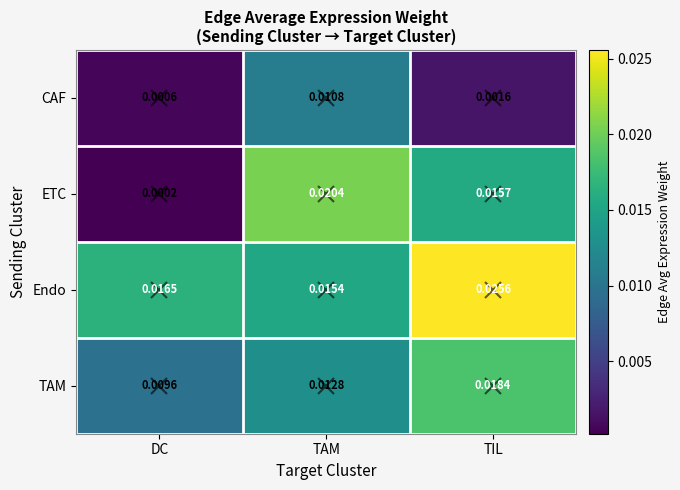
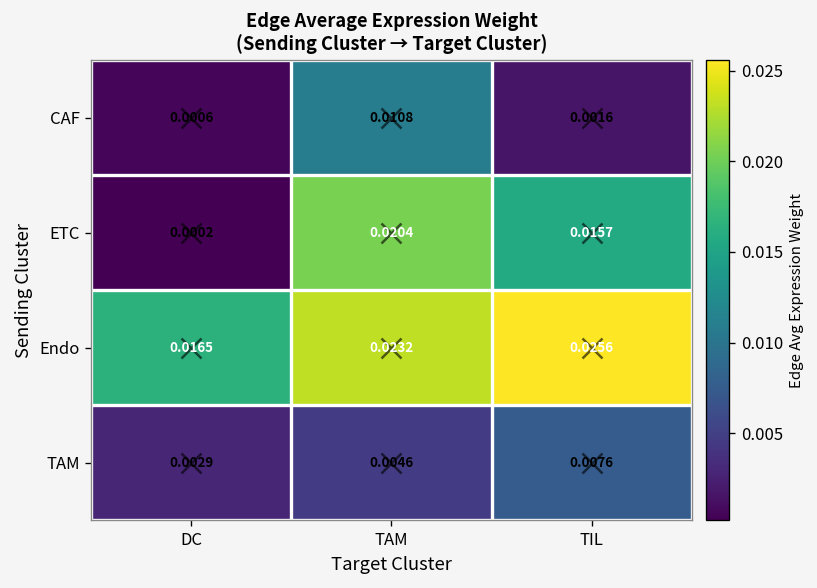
  {
    "Endo": {
-     "TAM": 0.0154
+     "TAM": 0.0232
    },
    "TAM": {
-     "DC": 0.0096,
-     "TAM": 0.0128,
-     "TIL": 0.0184
+     "DC": 0.0029,
+     "TAM": 0.0046,
+     "TIL": 0.0076
    }
  }
